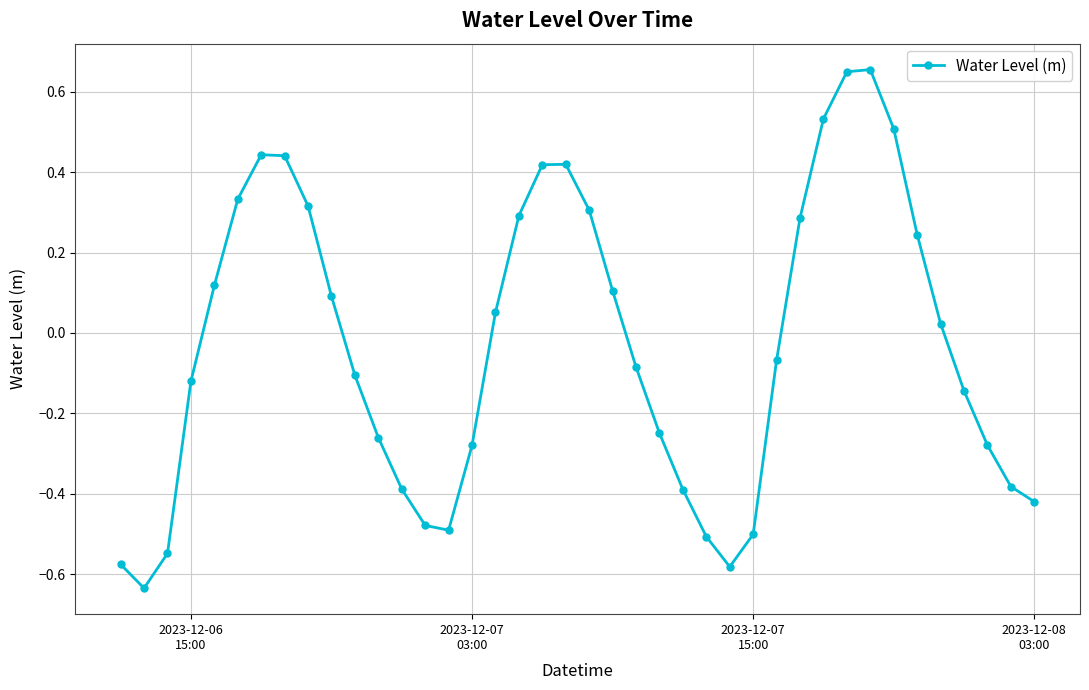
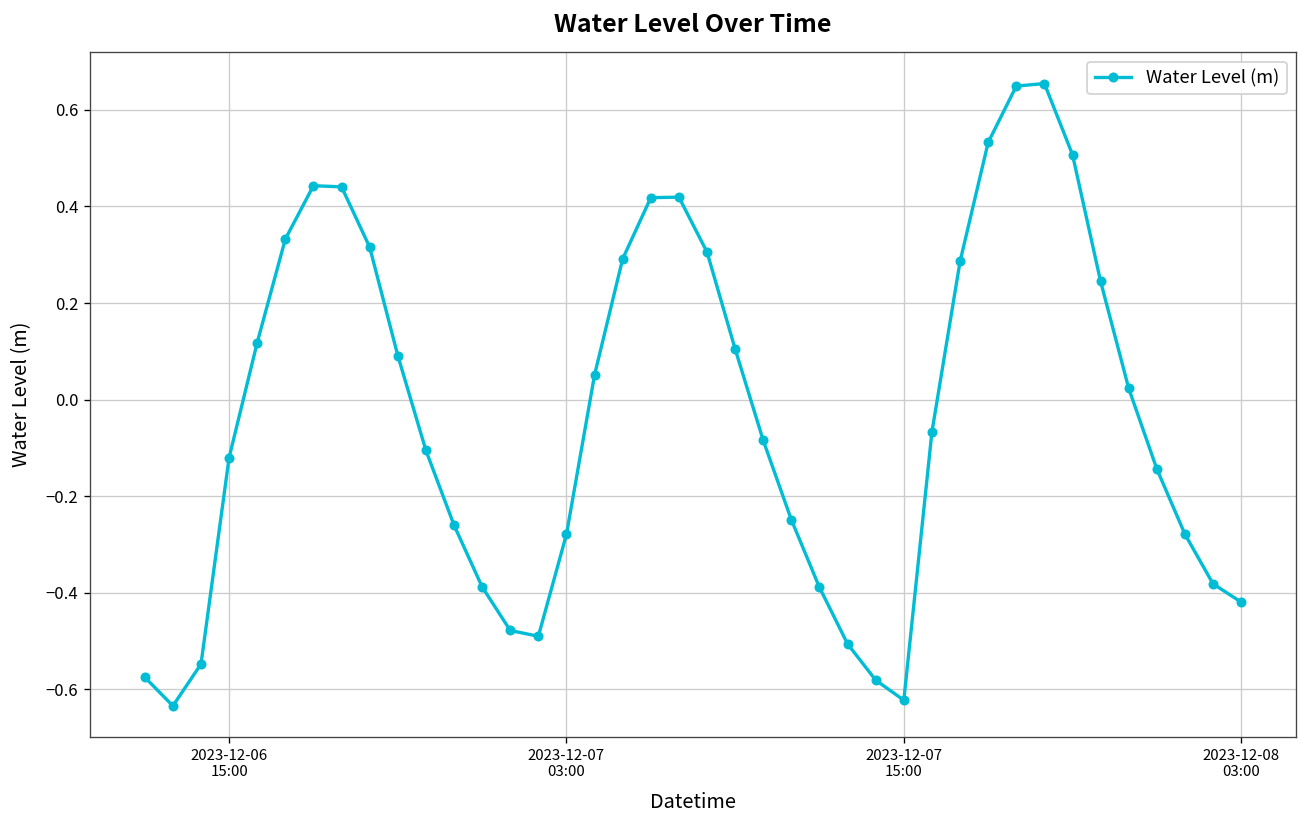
  {
    "2023-12-06 15:00": -0.12,
    "2023-12-07 03:00": -0.28,
-   "2023-12-07 15:00": -0.50,
+   "2023-12-07 15:00": -0.62,
    "2023-12-08 03:00": -0.42
  }
